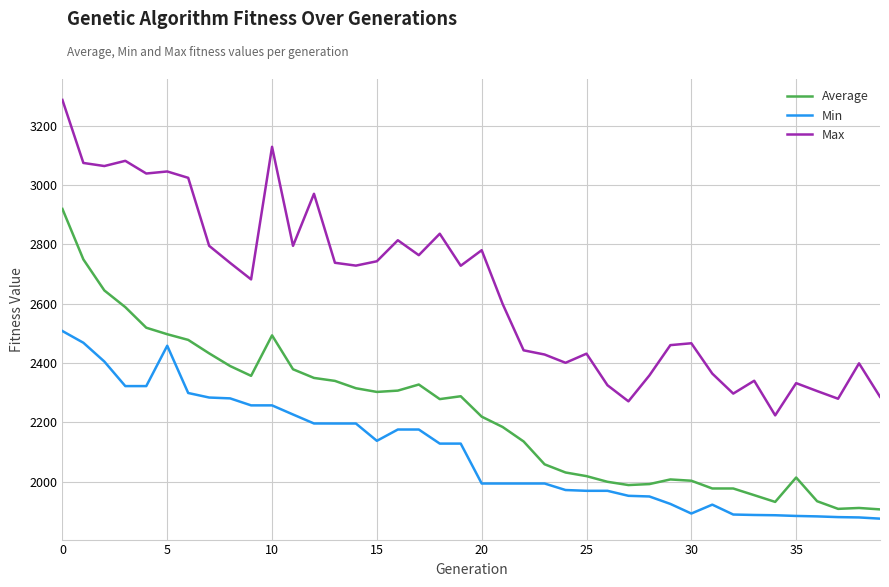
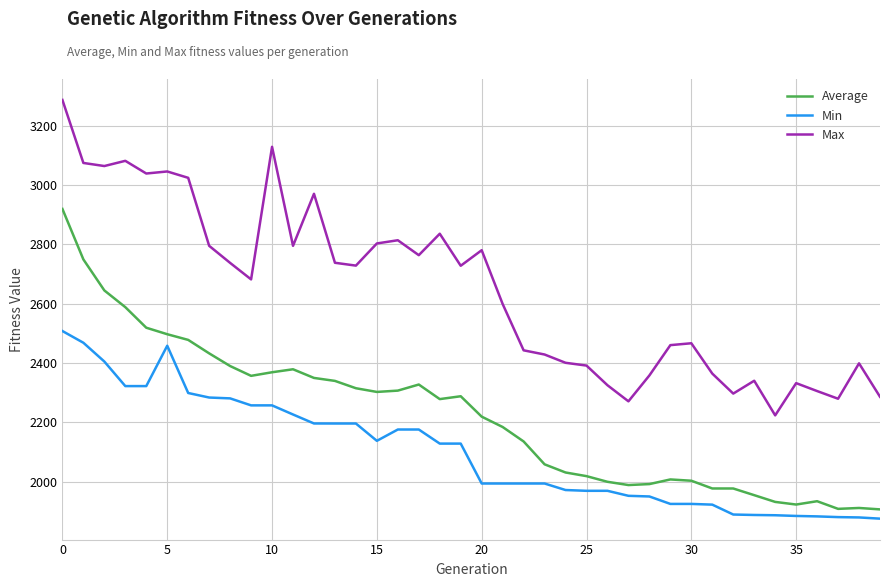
  {
    "Average": {
      "0": 2920,
      "5": 2500,
-     "10": 2490,
+     "10": 2370,
      "15": 2300,
      "20": 2220,
      "25": 2020,
      "30": 2000,
-     "35": 2010
+     "35": 1920
    },
    "Min": {
      "0": 2510,
      "5": 2460,
      "10": 2260,
      "15": 2140,
      "20": 1990,
      "25": 1970,
-     "30": 1890,
+     "30": 1920,
      "35": 1880
    },
    "Max": {
      "0": 3290,
      "5": 3050,
      "10": 3130,
-     "15": 2740,
+     "15": 2800,
      "20": 2780,
-     "25": 2430,
+     "25": 2390,
      "30": 2470,
      "35": 2330
    }
  }
